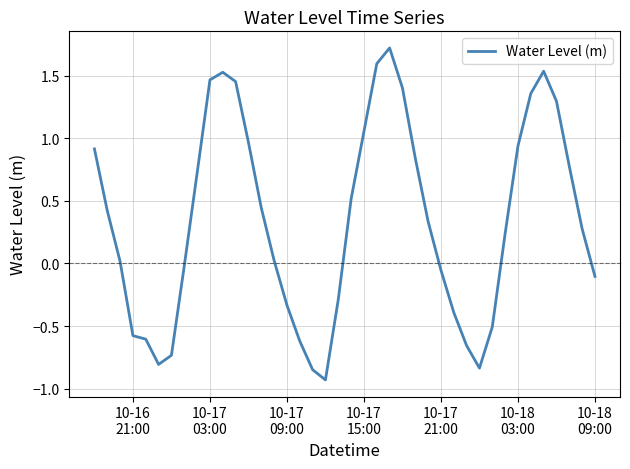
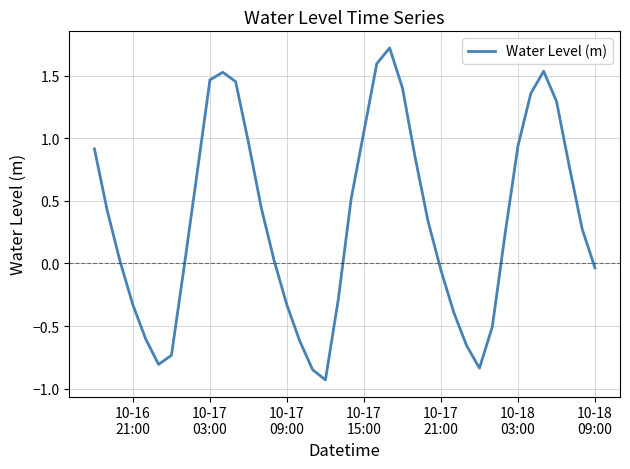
  {
-   "10-16 21:00": -0.58,
+   "10-16 21:00": -0.33,
    "10-17 03:00": 1.47,
    "10-17 09:00": -0.33,
    "10-17 15:00": 1.05,
    "10-17 21:00": -0.05,
    "10-18 03:00": 0.94,
-   "10-18 09:00": -0.10
+   "10-18 09:00": -0.04
  }
